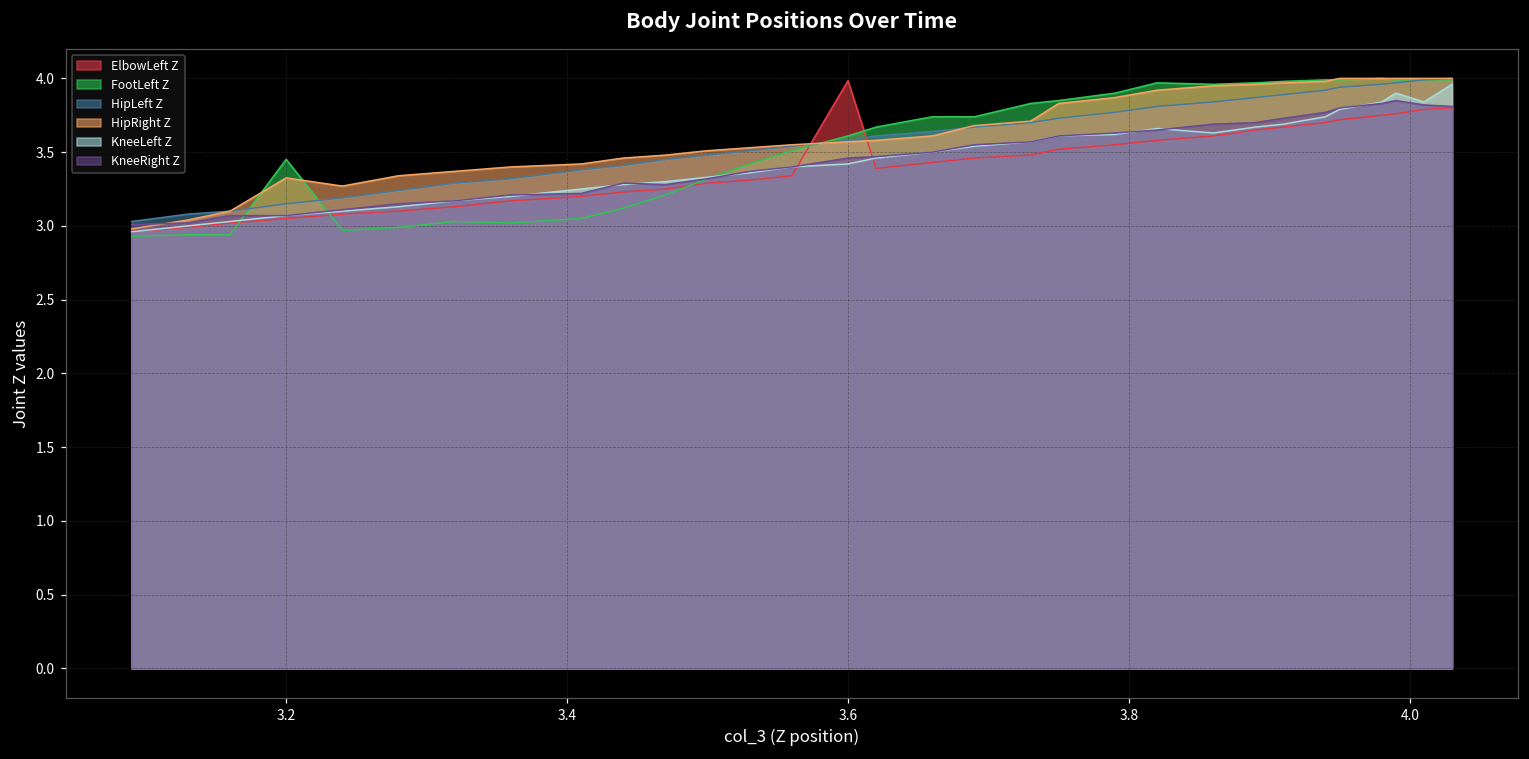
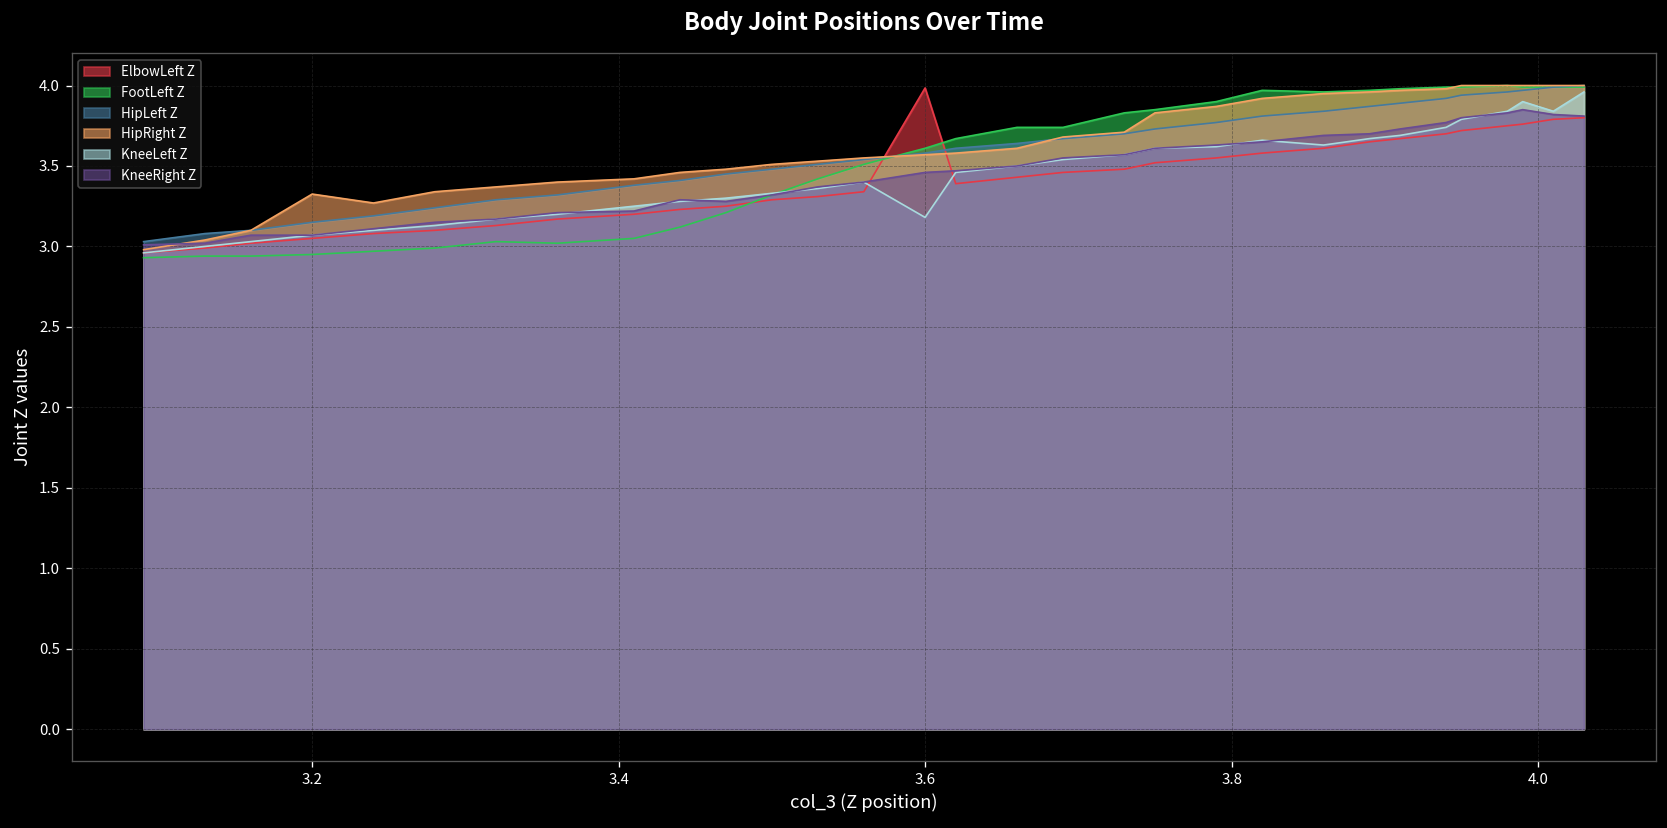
  {
    "ElbowLeft Z": {
      "3.2": 3.05,
      "3.6": 3.98
    },
    "FootLeft Z": {
-     "3.2": 3.45,
+     "3.2": 2.95,
      "3.6": 3.61
    },
    "HipRight Z": {
      "3.2": 3.33
    },
    "KneeLeft Z": {
-     "3.6": 3.42
+     "3.6": 3.18
    }
  }
